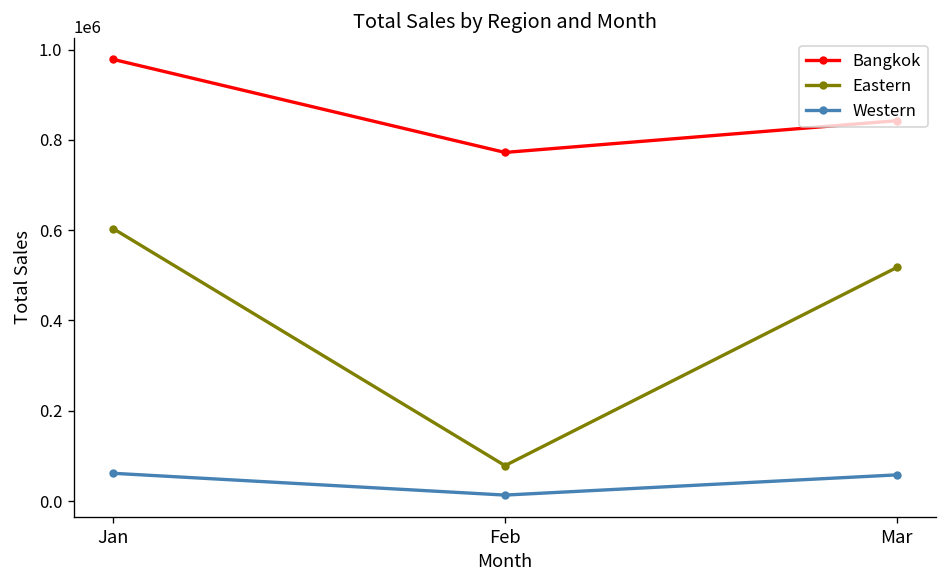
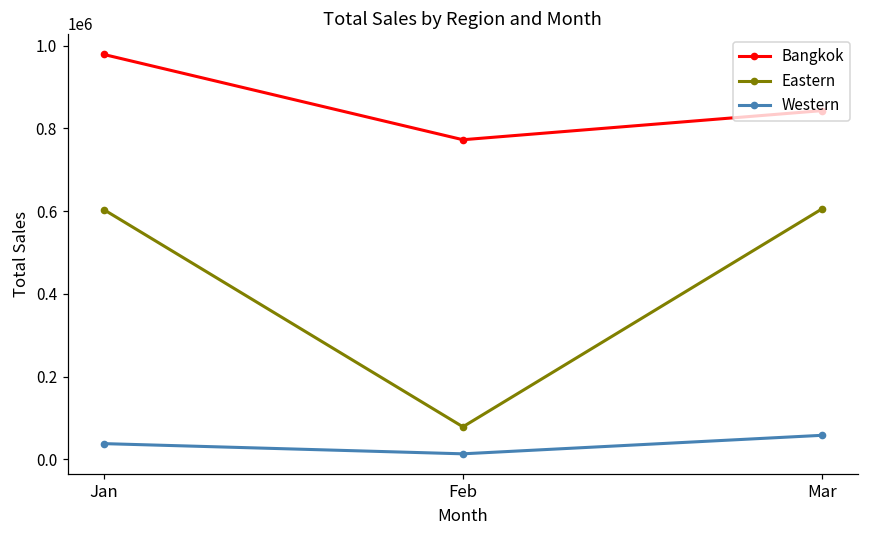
  {
    "Bangkok": {
      "Jan": 980000,
      "Feb": 770000
    },
    "Eastern": {
      "Jan": 600000,
      "Feb": 80000,
-     "Mar": 520000
+     "Mar": 610000
    },
    "Western": {
-     "Jan": 60000,
+     "Jan": 40000,
      "Feb": 10000,
      "Mar": 60000
    }
  }
